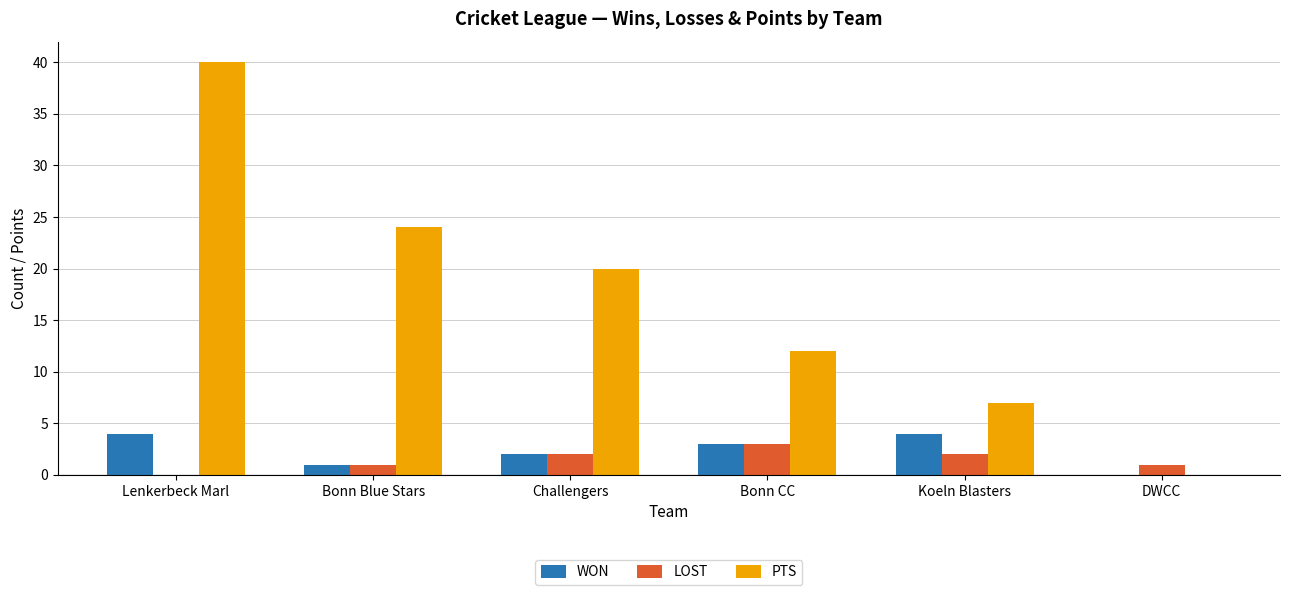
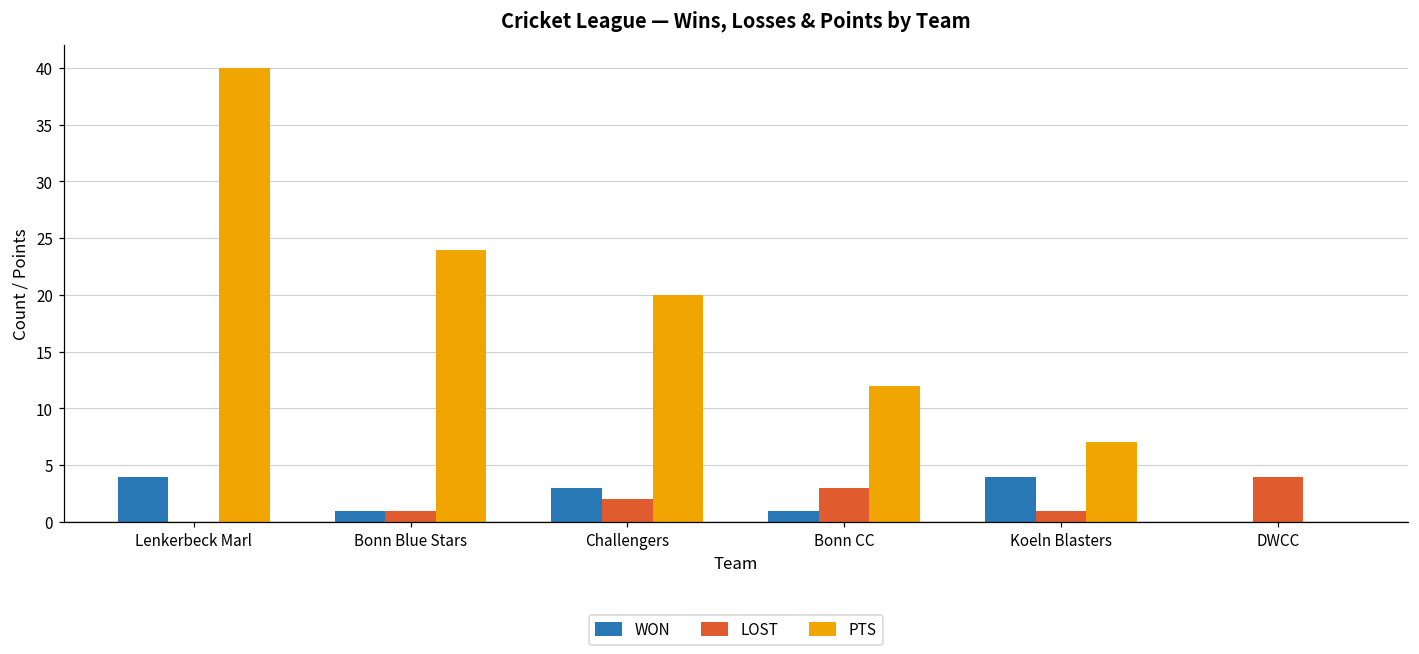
  {
    "WON": {
      "Lenkerbeck Marl": 4,
      "Bonn Blue Stars": 1,
-     "Challengers": 2,
-     "Bonn CC": 3,
+     "Challengers": 3,
+     "Bonn CC": 1,
      "Koeln Blasters": 4,
      "DWCC": 0
    },
    "LOST": {
      "Lenkerbeck Marl": 0,
      "Bonn Blue Stars": 1,
      "Challengers": 2,
      "Bonn CC": 3,
-     "Koeln Blasters": 2,
-     "DWCC": 1
+     "Koeln Blasters": 1,
+     "DWCC": 4
    },
    "PTS": {
      "Lenkerbeck Marl": 40,
      "Bonn Blue Stars": 24,
      "Challengers": 20,
      "Bonn CC": 12,
      "Koeln Blasters": 7,
      "DWCC": 0
    }
  }
